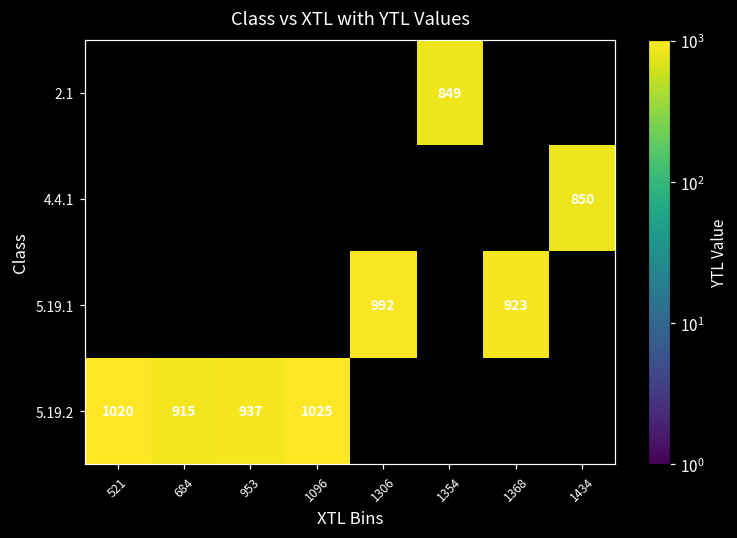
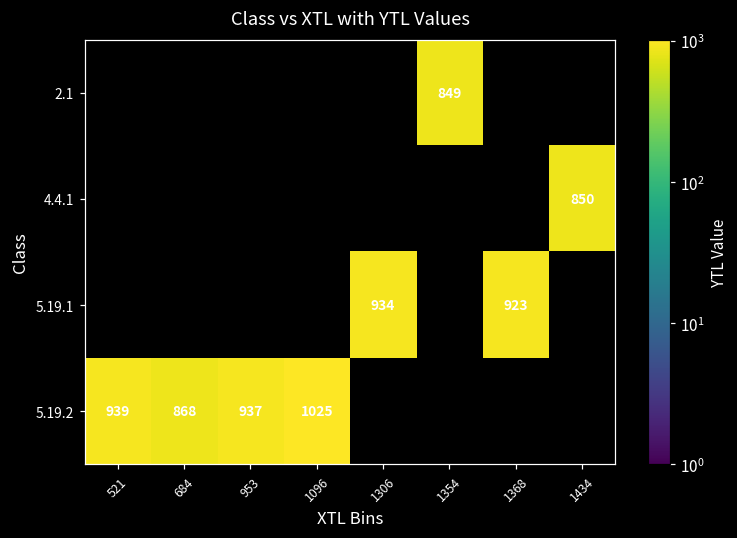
  {
    "2.1": {
      "1354": 849
    },
    "4.4.1": {
      "1434": 850
    },
    "5.19.1": {
-     "1306": 992,
+     "1306": 934,
      "1368": 923
    },
    "5.19.2": {
-     "521": 1020,
-     "684": 915,
+     "521": 939,
+     "684": 868,
      "953": 937,
      "1096": 1025
    }
  }
